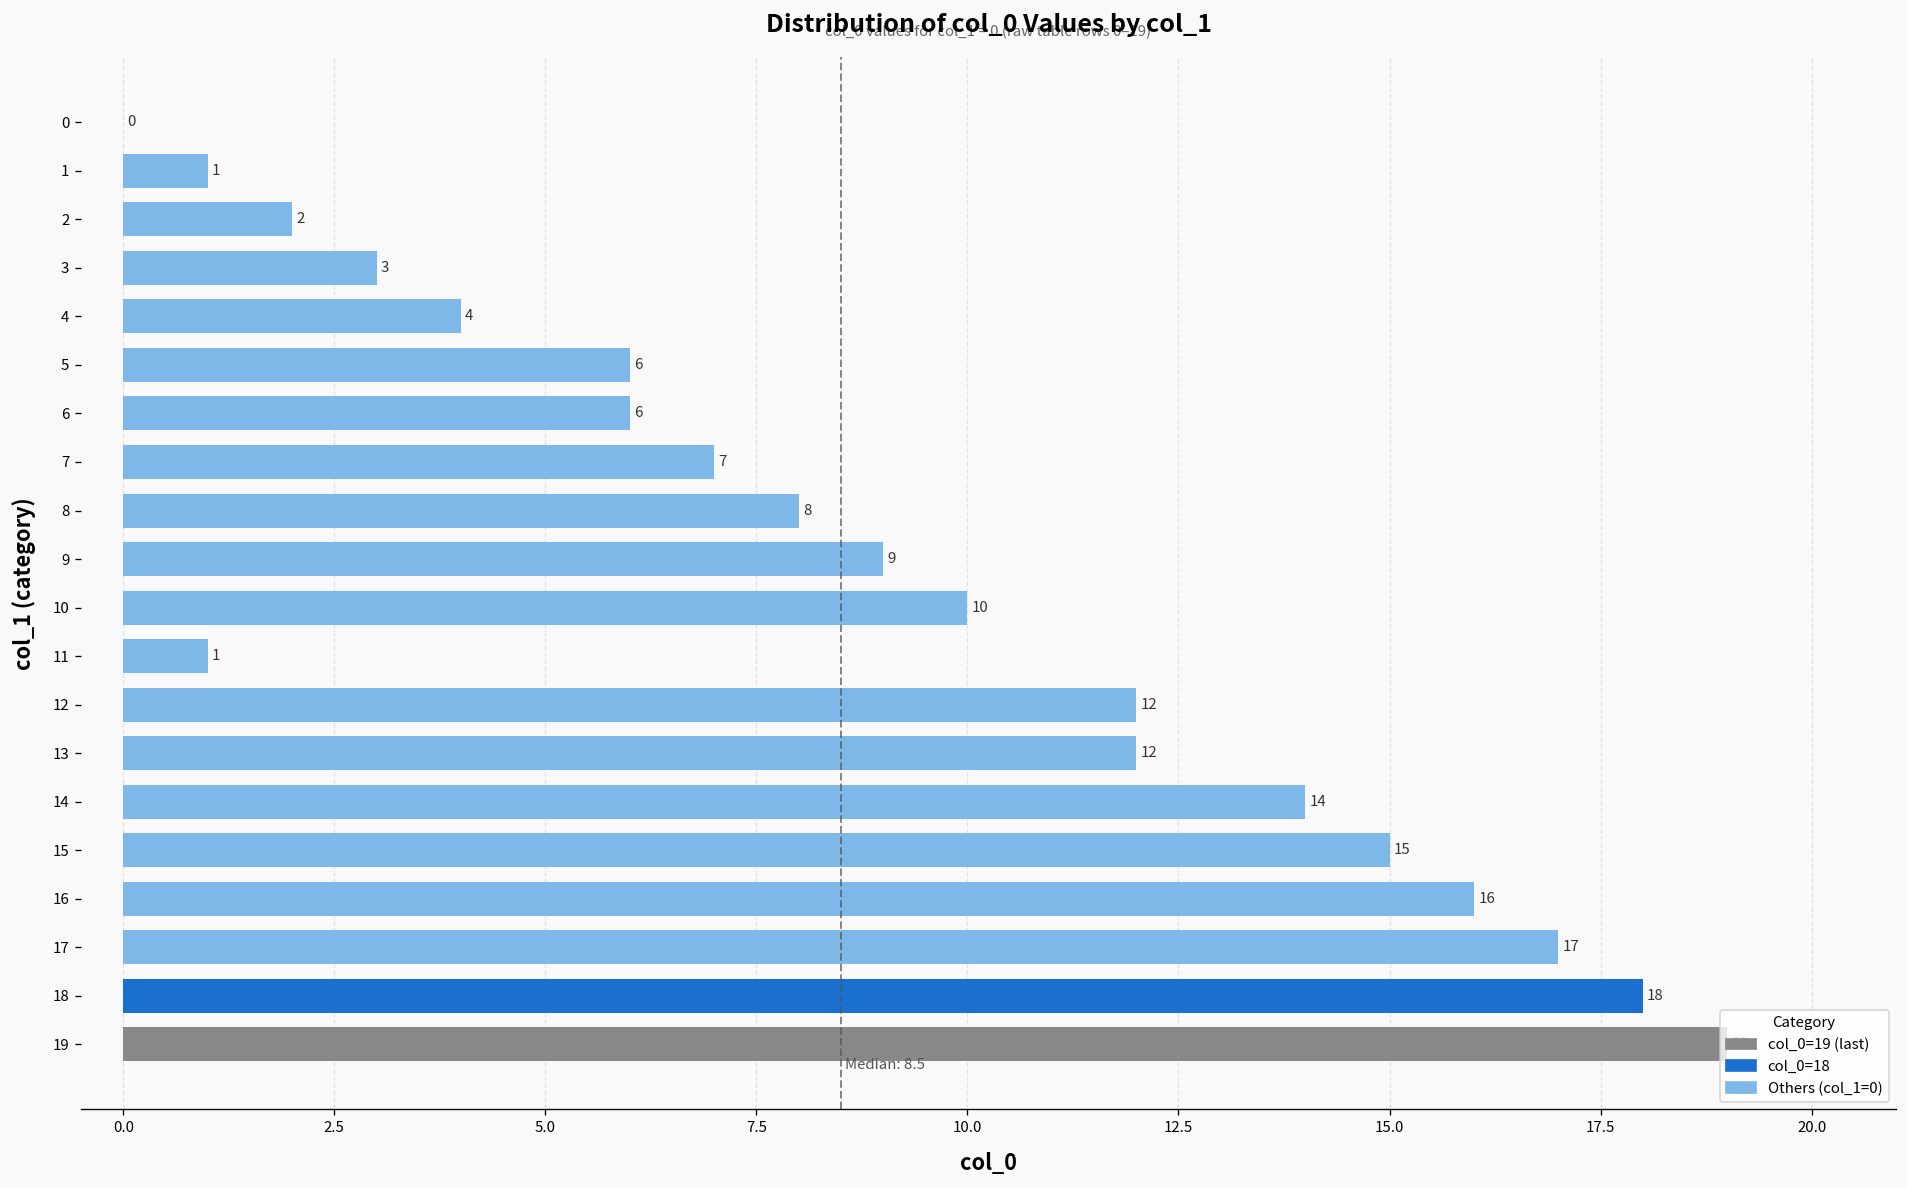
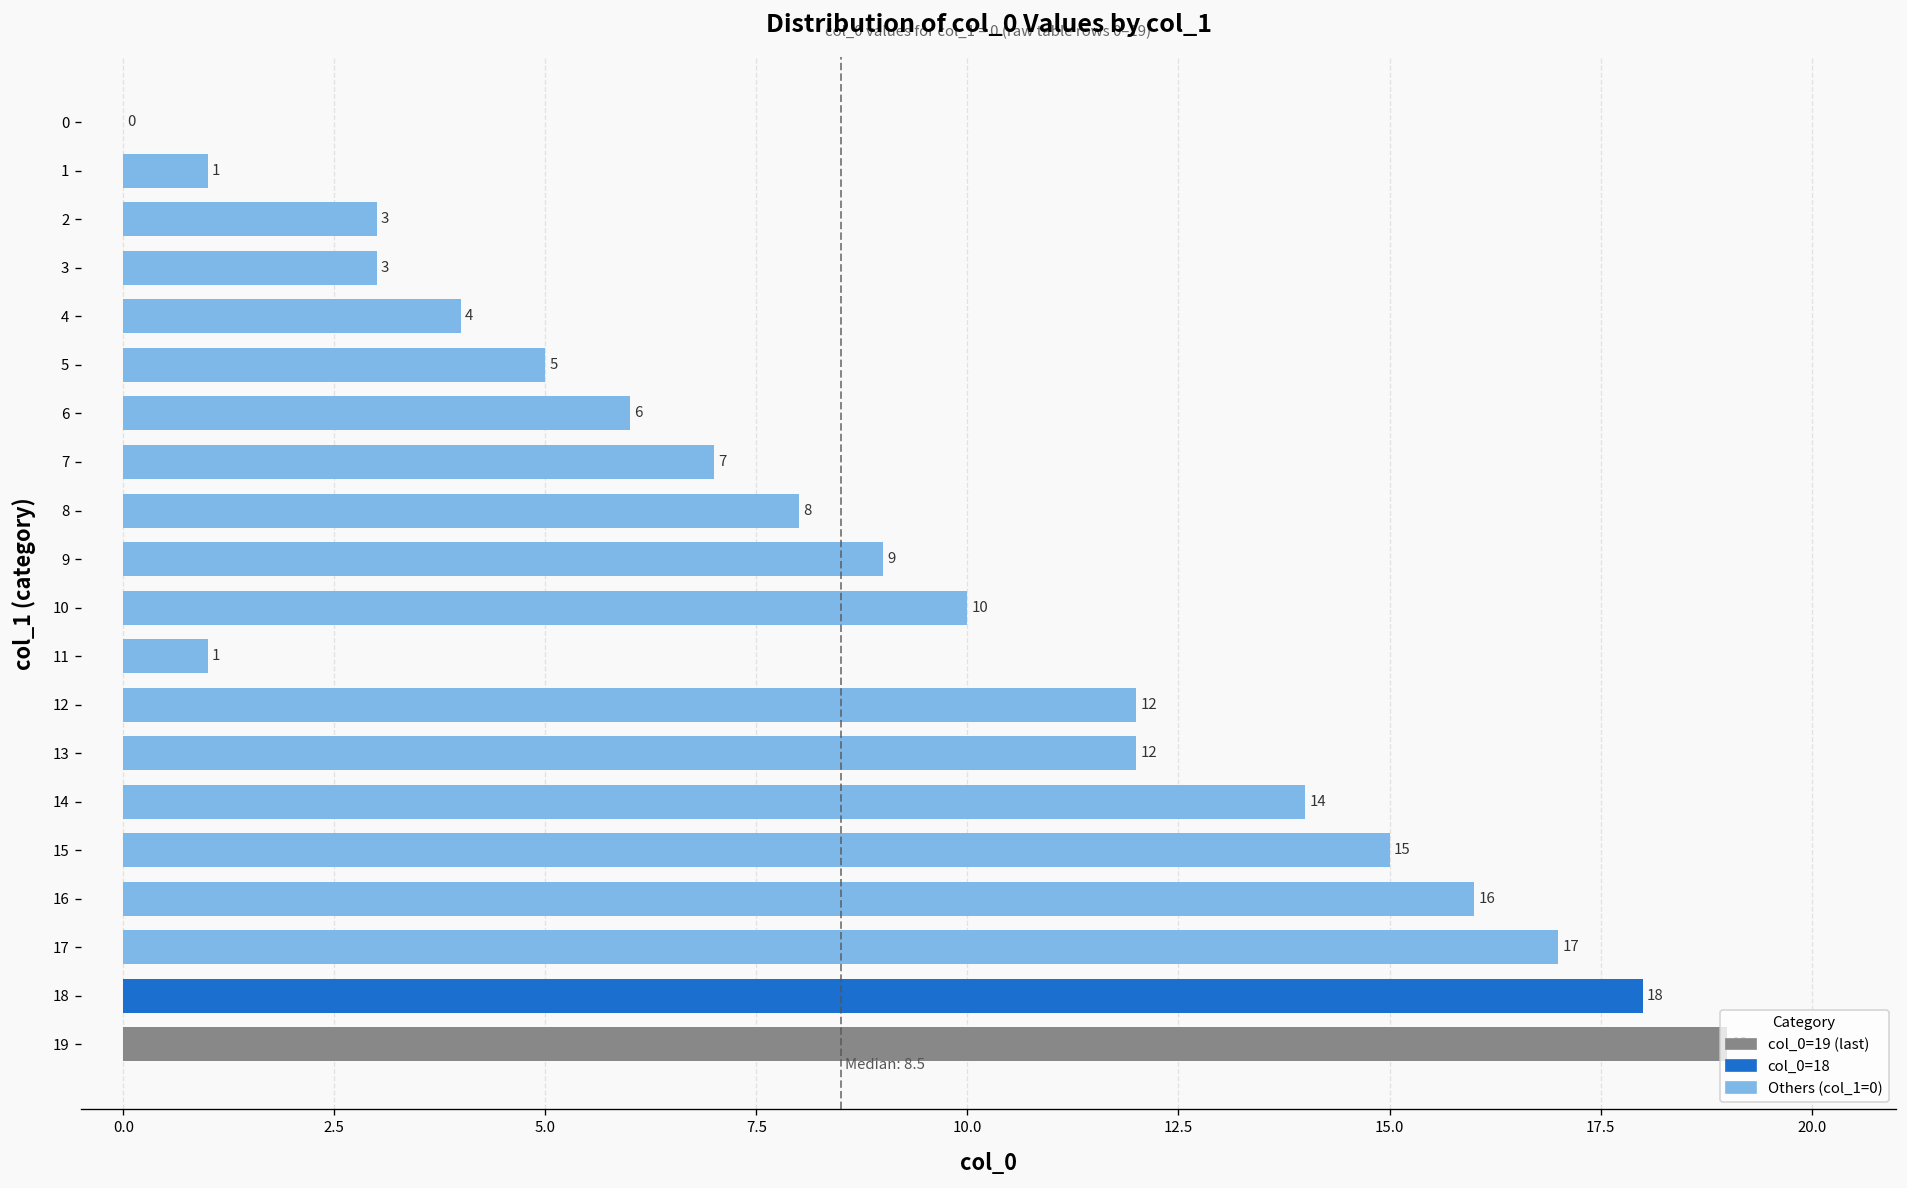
  {
    "0": 0,
    "1": 1,
-   "2": 2,
+   "2": 3,
    "3": 3,
    "4": 4,
-   "5": 6,
+   "5": 5,
    "6": 6,
    "7": 7,
    "8": 8,
    "9": 9,
    "10": 10,
    "11": 1,
    "12": 12,
    "13": 12,
    "14": 14,
    "15": 15,
    "16": 16,
    "17": 17,
    "18": 18
  }
